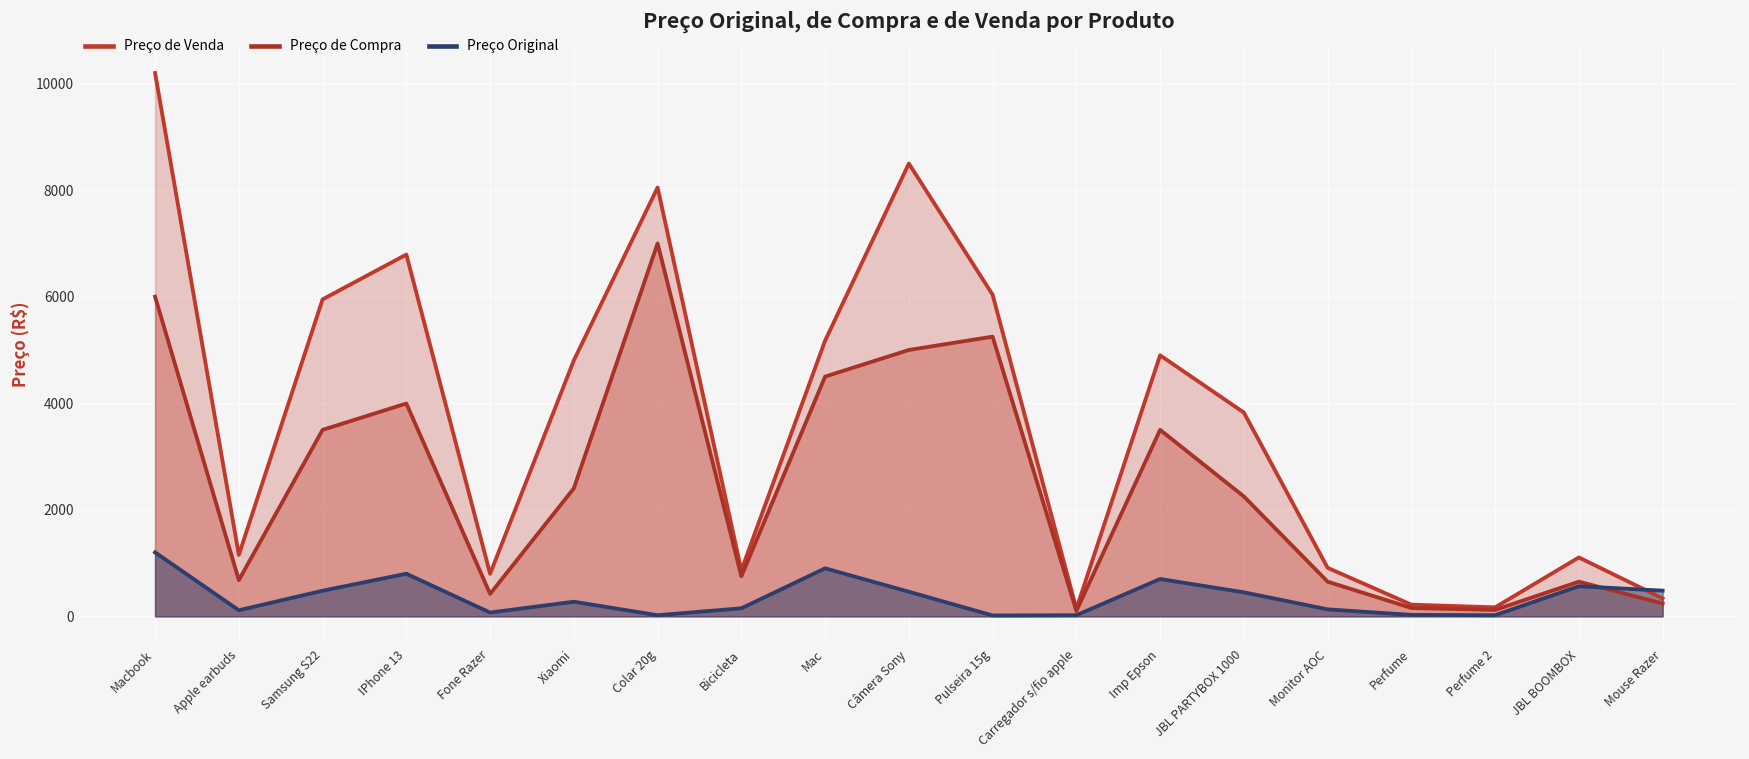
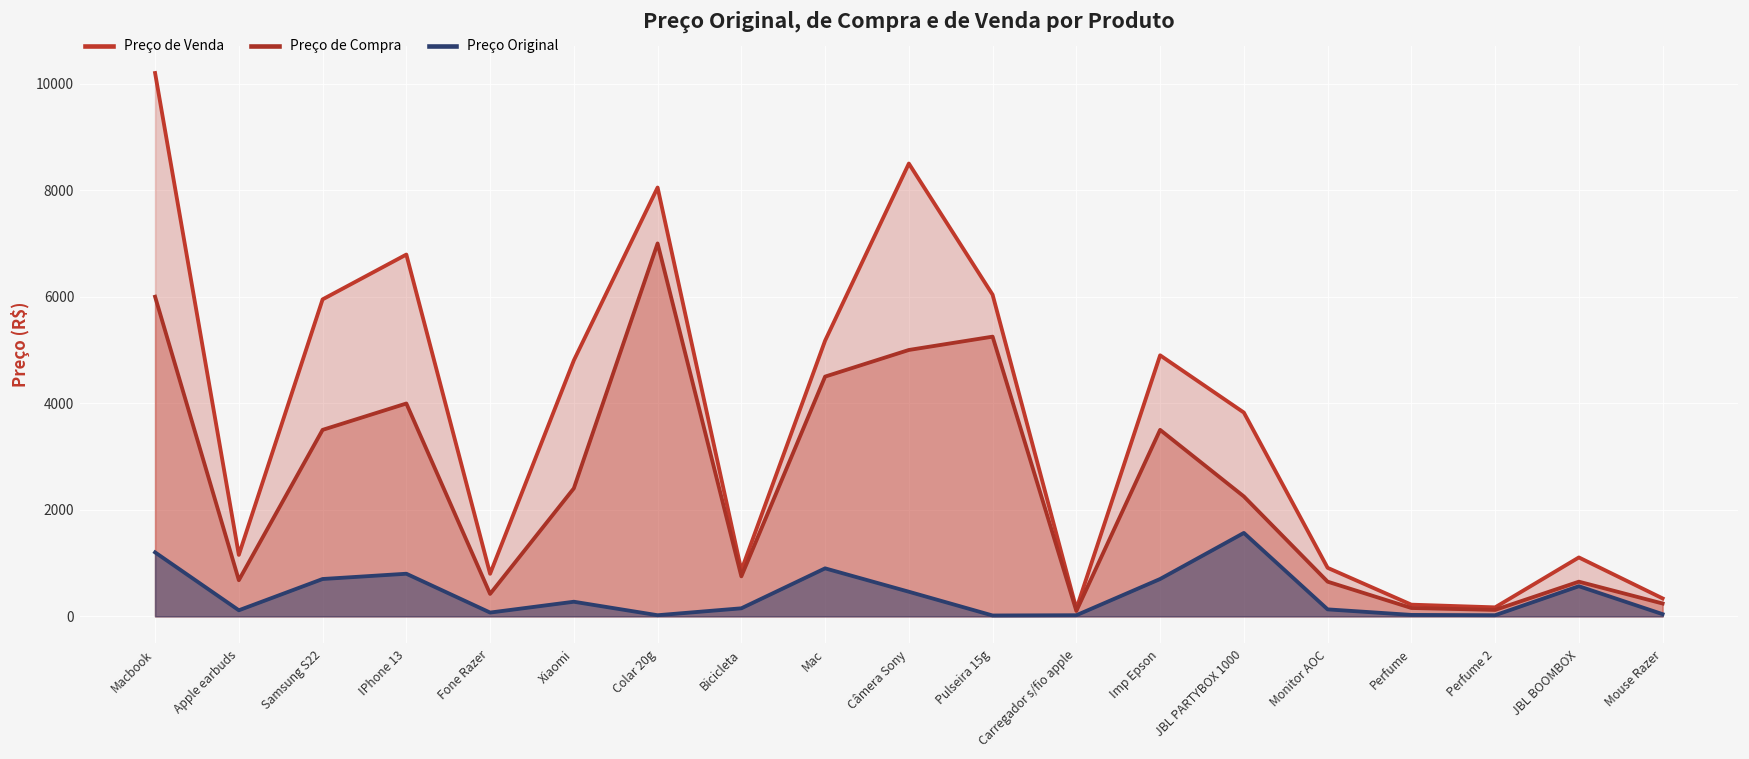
  {
    "Preço Original": {
      "Macbook": 1200,
      "Apple earbuds": 100,
-     "Samsung S22": 500,
+     "Samsung S22": 700,
      "IPhone 13": 800,
      "Fone Razer": 100,
      "Xiaomi": 300,
      "Colar 20g": 0,
      "Bicicleta": 200,
      "Mac": 900,
      "Câmera Sony": 500,
      "Pulseira 15g": 0,
      "Carregador s/fio apple": 0,
      "Imp Epson": 700,
-     "JBL PARTYBOX 1000": 500,
+     "JBL PARTYBOX 1000": 1600,
      "Monitor AOC": 100,
      "Perfume": 0,
      "Perfume 2": 0,
      "JBL BOOMBOX": 600,
-     "Mouse Razer": 500
+     "Mouse Razer": 0
    }
  }
